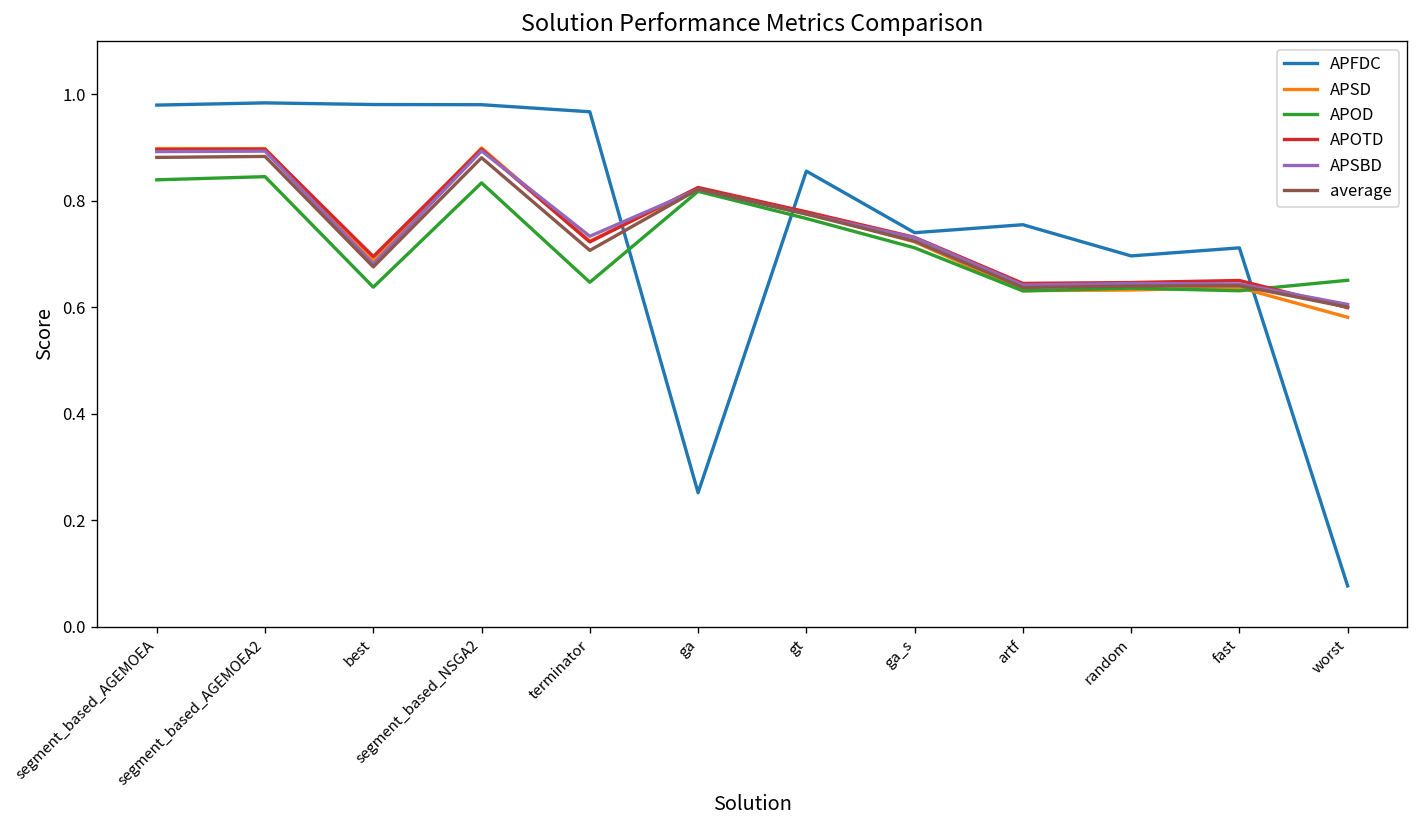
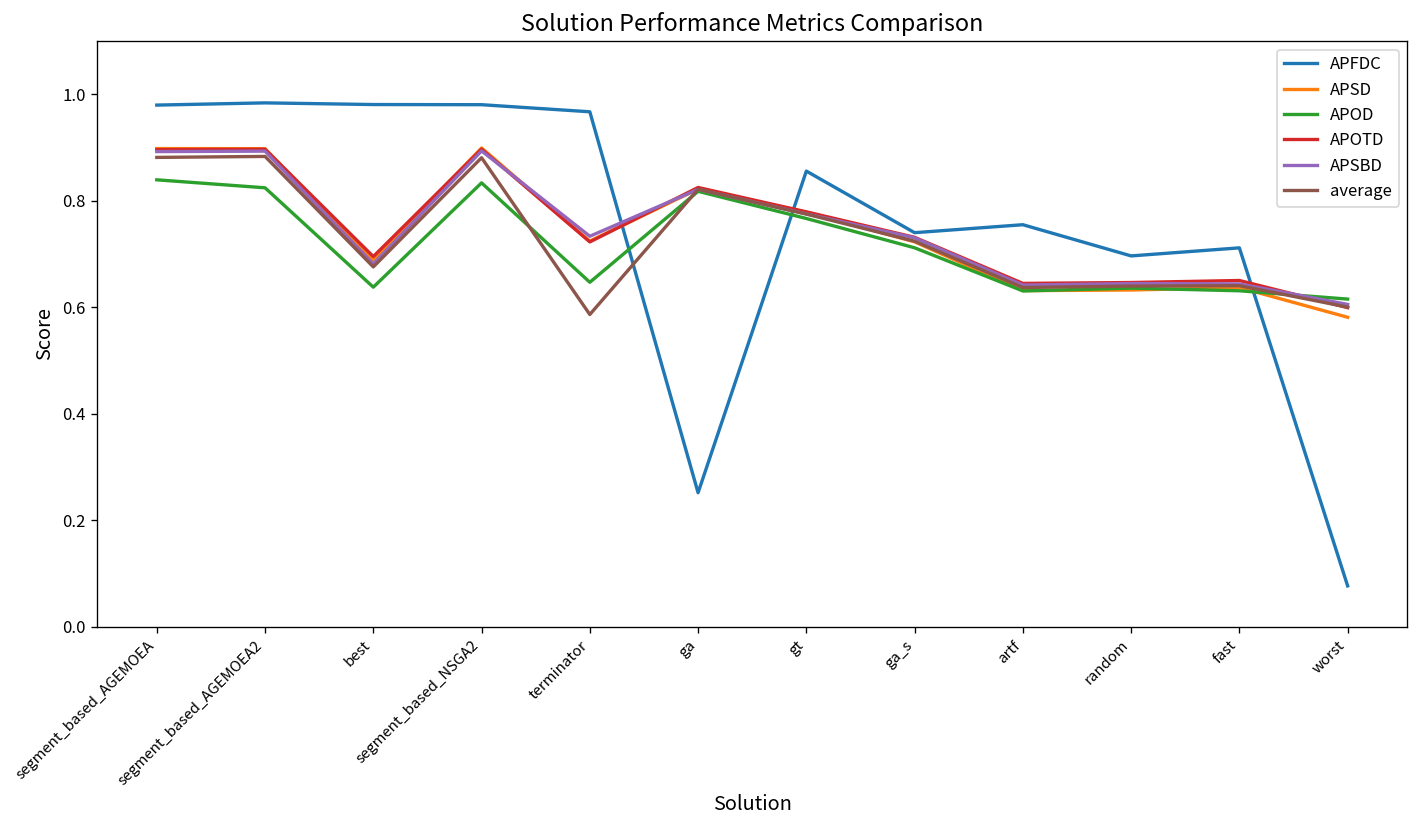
  {
    "APFDC": {
      "segment_based_AGEMOEA": 0.98,
      "segment_based_AGEMOEA2": 0.98,
      "best": 0.98,
      "segment_based_NSGA2": 0.98,
      "terminator": 0.97,
      "ga": 0.25,
      "gt": 0.86,
      "ga_s": 0.74,
      "artf": 0.76,
      "random": 0.70,
      "fast": 0.71,
      "worst": 0.08
    },
    "APSD": {
      "best": 0.69,
      "worst": 0.58
    },
    "APOD": {
      "segment_based_AGEMOEA": 0.84,
-     "segment_based_AGEMOEA2": 0.85,
+     "segment_based_AGEMOEA2": 0.82,
      "best": 0.64,
      "segment_based_NSGA2": 0.83,
      "terminator": 0.65,
      "gt": 0.77,
      "ga_s": 0.71,
      "fast": 0.63,
-     "worst": 0.65
+     "worst": 0.62
    },
    "APOTD": {
      "best": 0.70,
      "fast": 0.65
    },
    "APSBD": {
      "terminator": 0.73
    },
    "average": {
      "segment_based_AGEMOEA": 0.88,
      "segment_based_AGEMOEA2": 0.88,
      "segment_based_NSGA2": 0.88,
-     "terminator": 0.71
+     "terminator": 0.59
    }
  }
